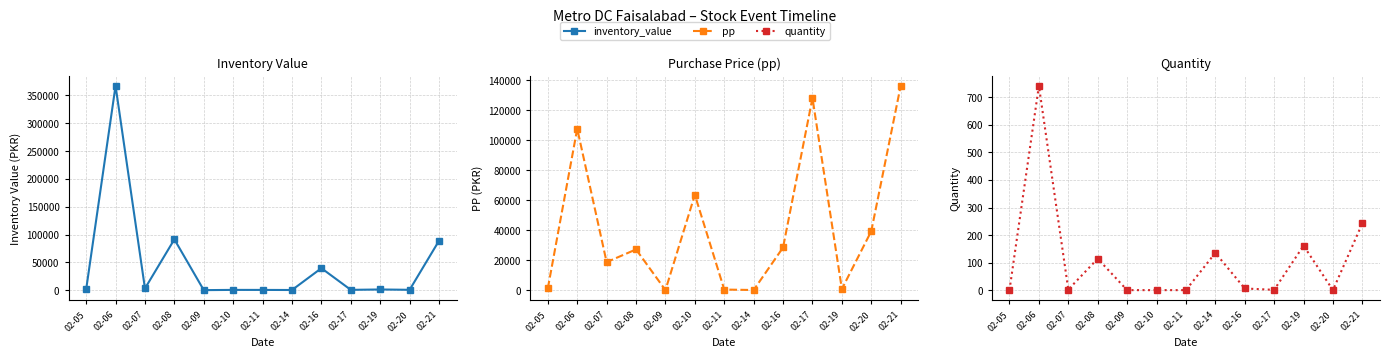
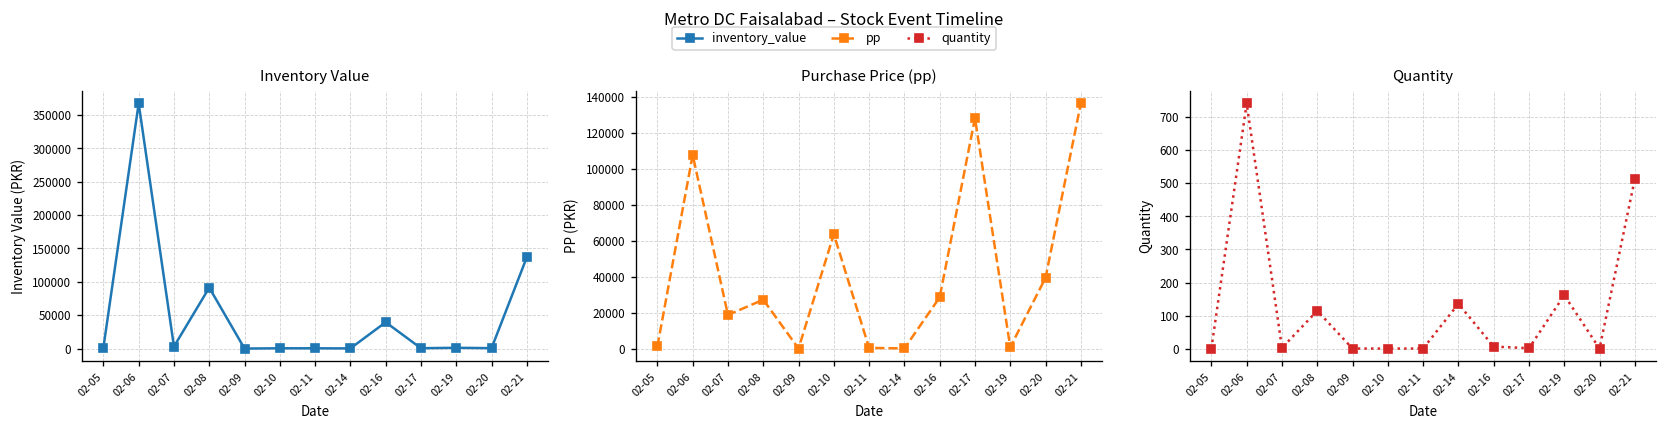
  {
    "Inventory Value": {
      "02-05": 0,
      "02-06": 370000,
      "02-07": 0,
      "02-08": 90000,
      "02-09": 0,
      "02-10": 0,
      "02-11": 0,
      "02-14": 0,
      "02-16": 40000,
      "02-17": 0,
      "02-19": 0,
      "02-20": 0,
-     "02-21": 90000
+     "02-21": 140000
    },
    "Purchase Price (pp)": {
      "02-05": 1000,
      "02-06": 108000,
      "02-07": 19000,
      "02-08": 27000,
      "02-09": 0,
      "02-10": 64000,
      "02-11": 1000,
      "02-14": 0,
      "02-16": 29000,
      "02-17": 128000,
      "02-19": 1000,
      "02-20": 39000,
      "02-21": 136000
    },
    "Quantity": {
      "02-05": 0,
      "02-06": 740,
      "02-07": 0,
      "02-08": 120,
      "02-09": 0,
      "02-10": 0,
      "02-11": 0,
      "02-14": 140,
      "02-16": 10,
      "02-17": 0,
      "02-19": 160,
      "02-20": 0,
-     "02-21": 240
+     "02-21": 510
    }
  }
